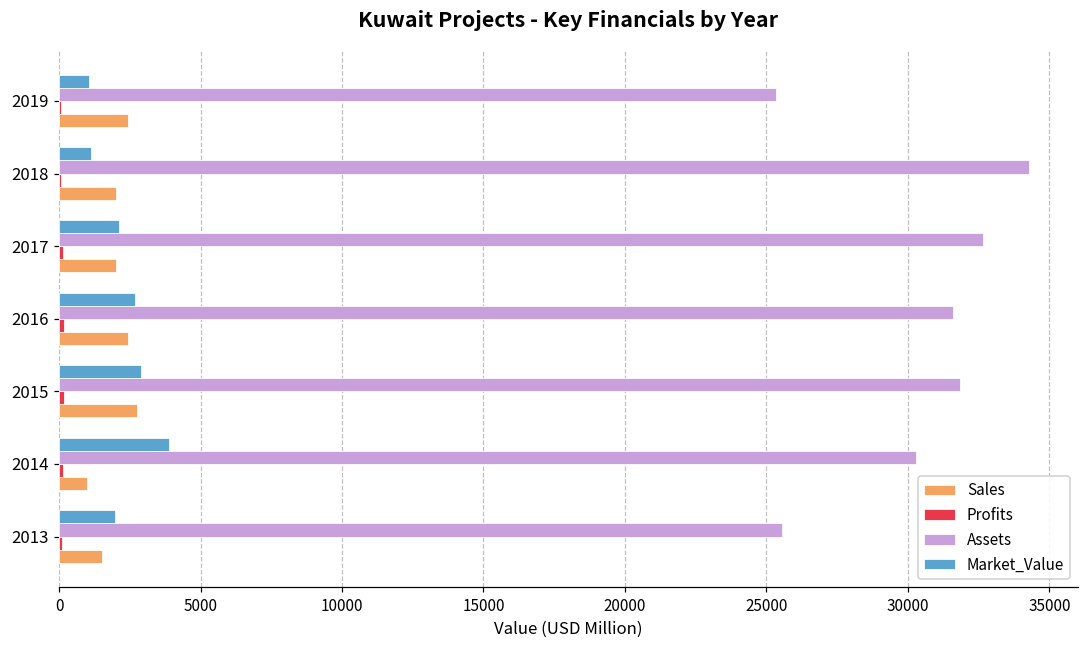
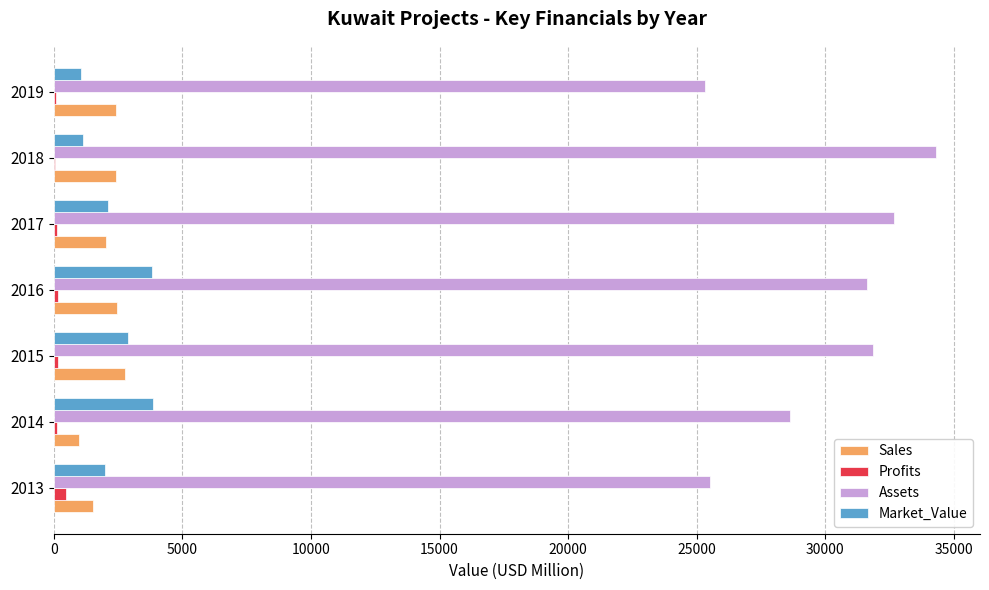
  {
    "Sales": {
      "2019": 2400,
-     "2018": 2000,
+     "2018": 2400,
      "2017": 2000,
      "2016": 2400,
      "2015": 2800,
      "2014": 1000,
      "2013": 1500
    },
    "Profits": {
      "2017": 100,
      "2016": 200,
      "2015": 200,
      "2014": 100,
-     "2013": 100
+     "2013": 500
    },
    "Assets": {
      "2019": 25300,
      "2018": 34300,
      "2017": 32700,
      "2016": 31600,
      "2015": 31800,
-     "2014": 30300,
+     "2014": 28600,
      "2013": 25500
    },
    "Market_Value": {
      "2019": 1000,
      "2018": 1100,
      "2017": 2100,
-     "2016": 2700,
+     "2016": 3800,
      "2015": 2900,
      "2014": 3900,
      "2013": 2000
    }
  }
